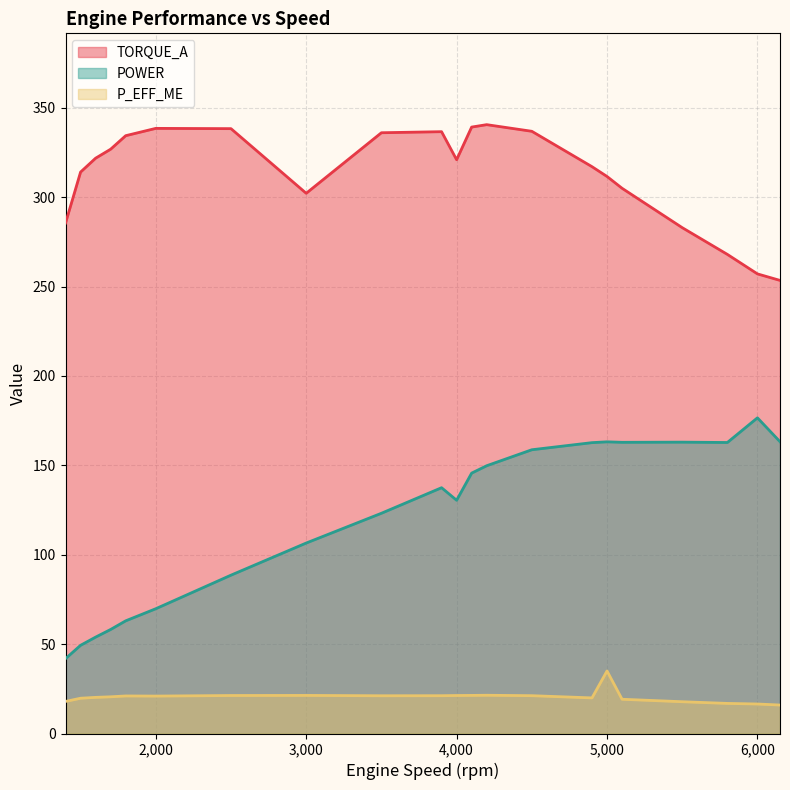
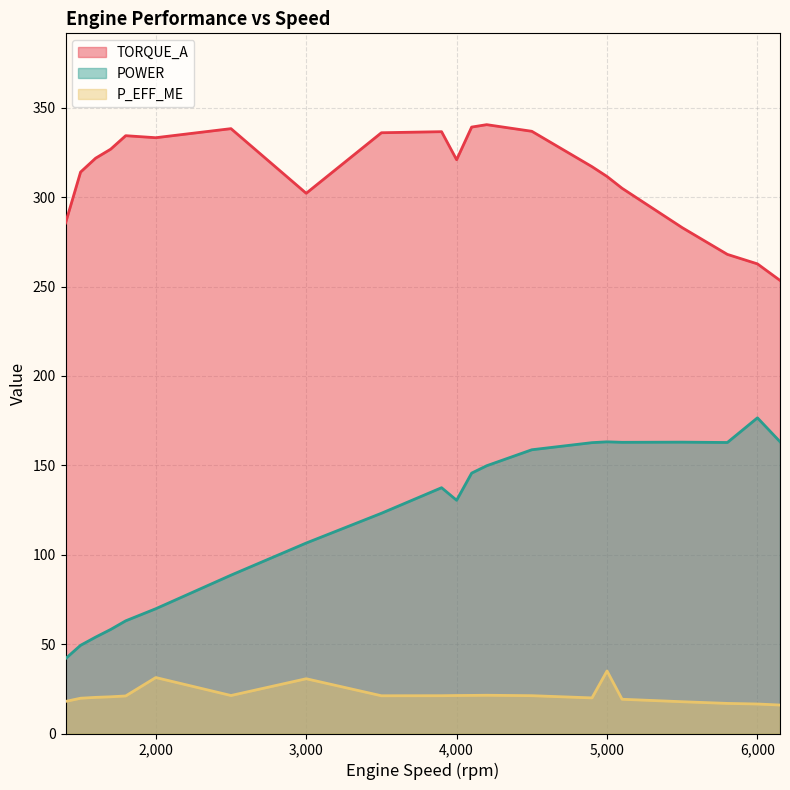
  {
    "TORQUE_A": {
-     "2,000": 339,
+     "2,000": 333,
      "3,000": 302,
      "4,000": 321,
      "5,000": 312,
-     "6,000": 257
+     "6,000": 263
    },
    "POWER": {
      "2,000": 70,
      "3,000": 107,
      "4,000": 130,
      "5,000": 163,
      "6,000": 177
    },
    "P_EFF_ME": {
-     "2,000": 21,
-     "3,000": 21,
+     "2,000": 31,
+     "3,000": 31,
      "4,000": 21,
      "5,000": 35,
      "6,000": 17
    }
  }
